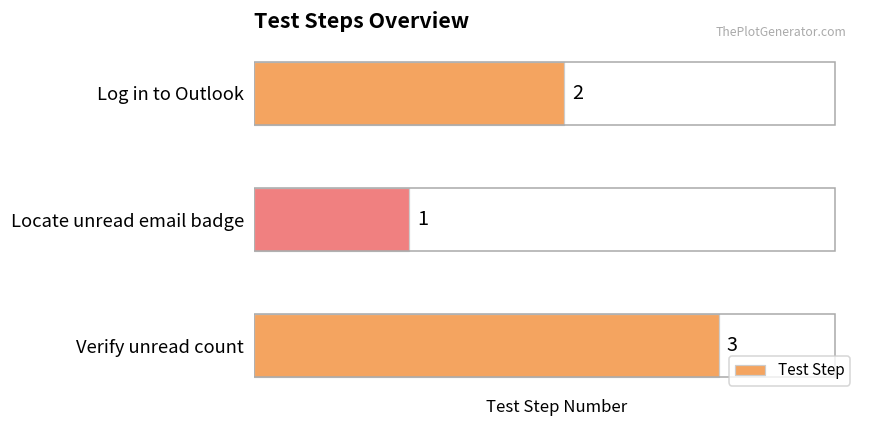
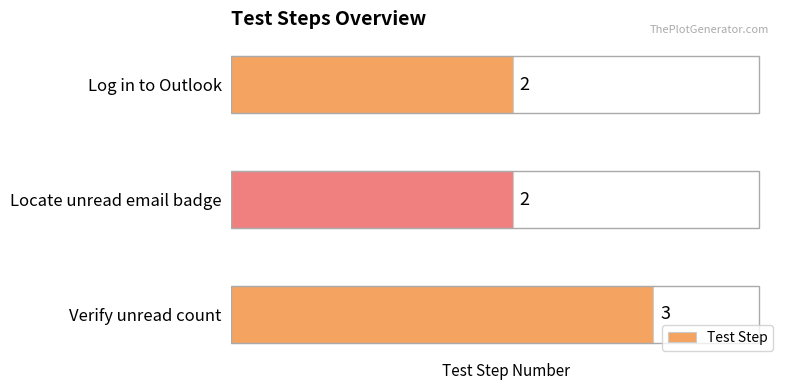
  {
    "Log in to Outlook": 2,
-   "Locate unread email badge": 1,
+   "Locate unread email badge": 2,
    "Verify unread count": 3
  }
